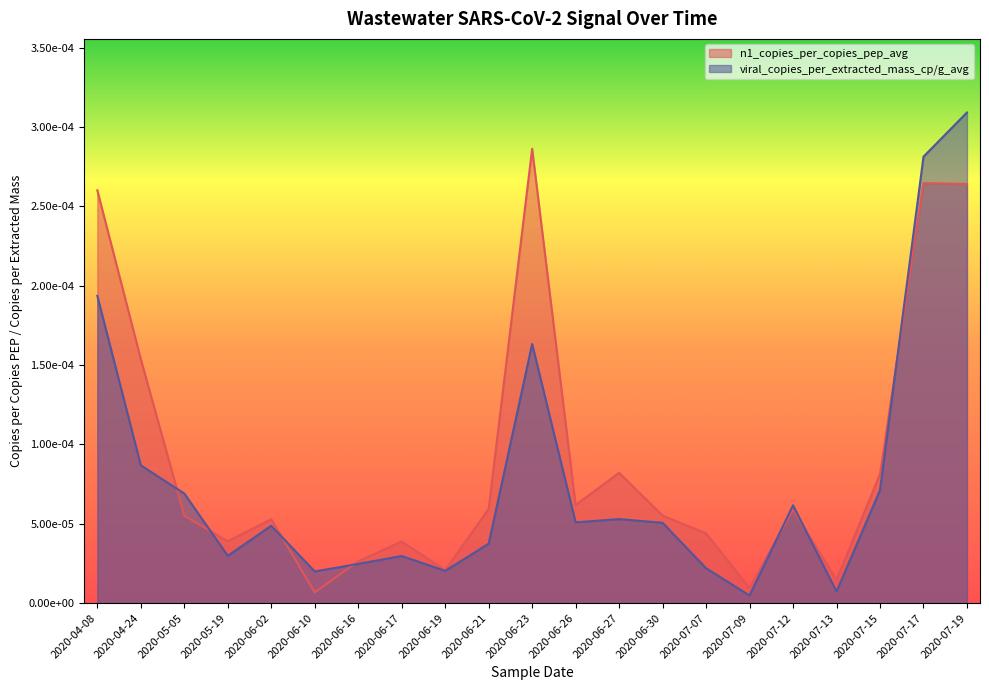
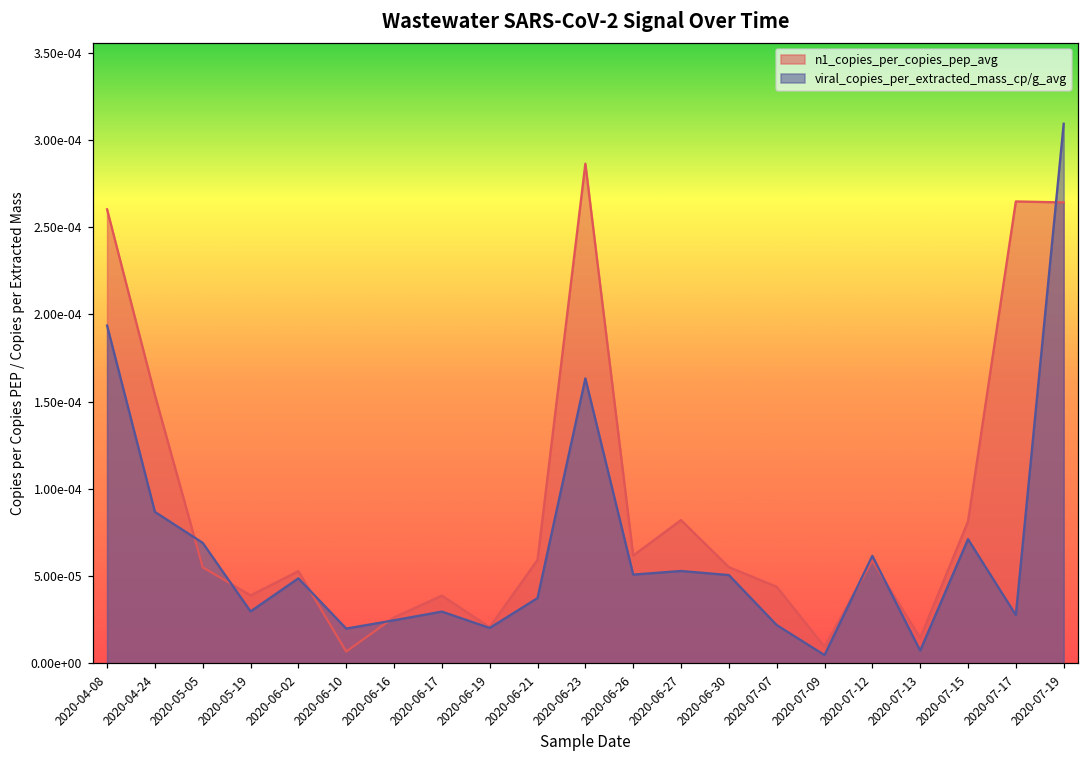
  {
    "n1_copies_per_copies_pep_avg": {
      "2020-04-08": 0.000260,
      "2020-04-24": 0.000154,
      "2020-05-05": 0.000055,
      "2020-05-19": 0.000039,
      "2020-06-02": 0.000053,
      "2020-06-10": 0.000007,
      "2020-06-16": 0.000026,
      "2020-06-17": 0.000039,
      "2020-06-21": 0.000059,
      "2020-06-23": 0.000286,
      "2020-06-26": 0.000062,
      "2020-06-27": 0.000082,
      "2020-06-30": 0.000055,
      "2020-07-07": 0.000044,
      "2020-07-09": 0.000010,
      "2020-07-12": 0.000059,
      "2020-07-13": 0.000015,
      "2020-07-15": 0.000081,
      "2020-07-17": 0.000265,
      "2020-07-19": 0.000264
    },
    "viral_copies_per_extracted_mass_cp/g_avg": {
      "2020-04-08": 0.000194,
      "2020-04-24": 0.000087,
      "2020-05-05": 0.000069,
      "2020-05-19": 0.000030,
      "2020-06-02": 0.000049,
      "2020-06-10": 0.000020,
      "2020-06-16": 0.000025,
      "2020-06-17": 0.000030,
      "2020-06-21": 0.000037,
      "2020-06-23": 0.000163,
      "2020-06-26": 0.000051,
      "2020-06-27": 0.000053,
      "2020-06-30": 0.000051,
      "2020-07-07": 0.000022,
      "2020-07-09": 0.000005,
      "2020-07-12": 0.000062,
      "2020-07-13": 0.000007,
      "2020-07-15": 0.000071,
-     "2020-07-17": 0.000281,
+     "2020-07-17": 0.000028,
      "2020-07-19": 0.000309
    }
  }
